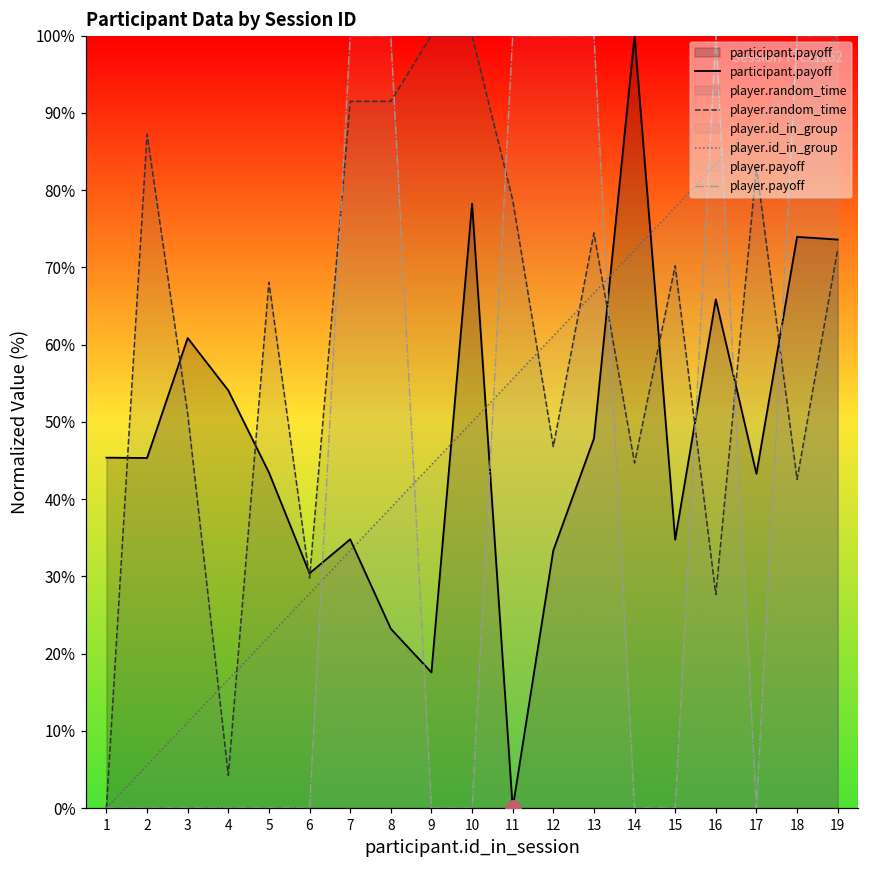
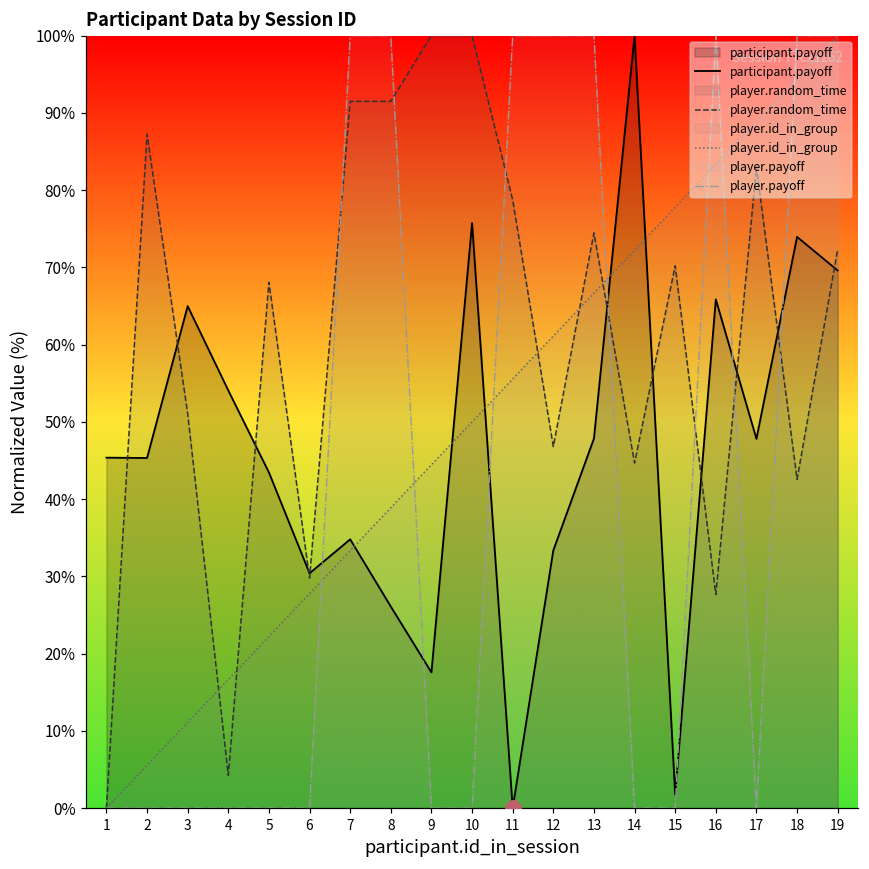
  {
    "participant.payoff": {
      "1": "45%",
      "2": "45%",
-     "3": "61%",
+     "3": "65%",
      "4": "54%",
      "5": "43%",
      "6": "30%",
      "7": "35%",
-     "8": "23%",
+     "8": "26%",
      "9": "18%",
-     "10": "78%",
+     "10": "76%",
      "12": "33%",
      "13": "48%",
      "14": "100%",
-     "15": "35%",
+     "15": "2%",
      "16": "66%",
-     "17": "43%",
+     "17": "48%",
      "18": "74%",
-     "19": "74%"
+     "19": "70%"
    }
  }
